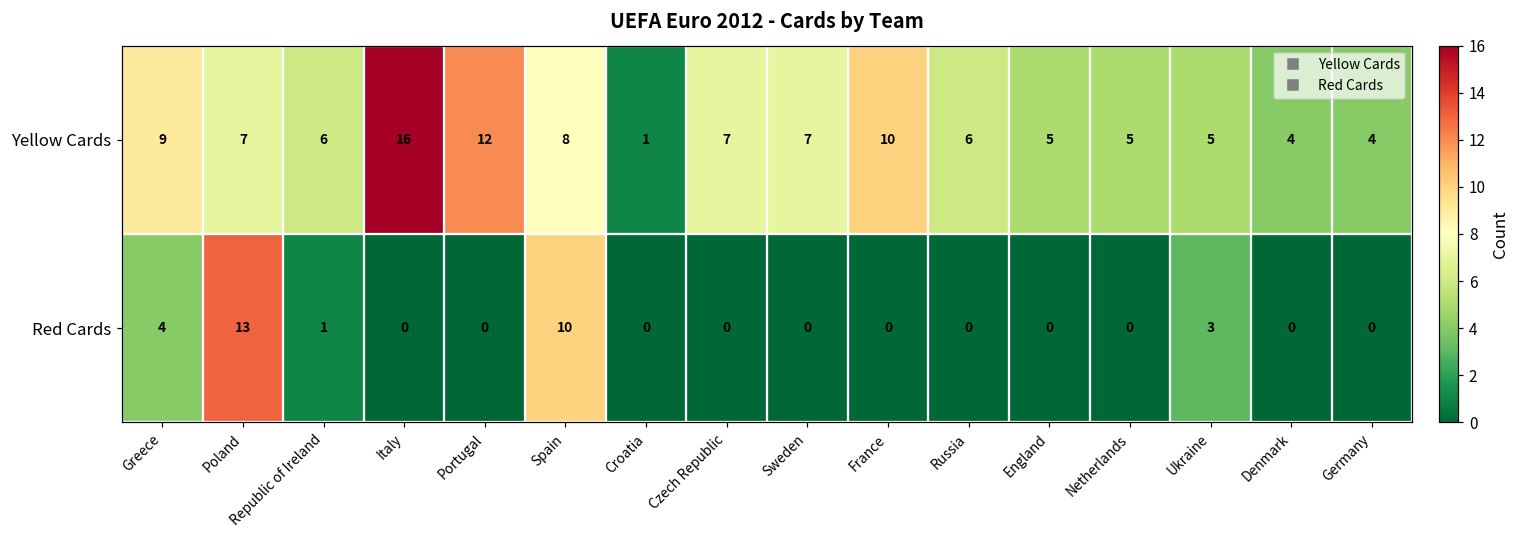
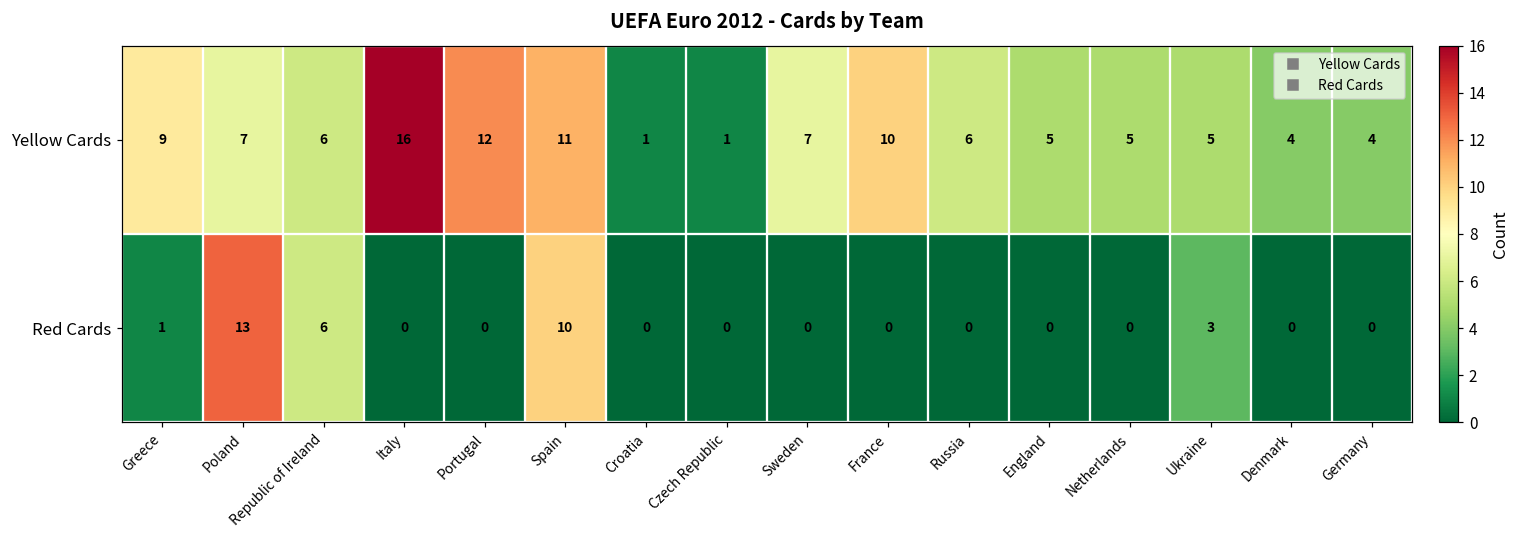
  {
    "Yellow Cards": {
      "Greece": 9,
      "Poland": 7,
      "Republic of Ireland": 6,
      "Italy": 16,
      "Portugal": 12,
-     "Spain": 8,
+     "Spain": 11,
      "Croatia": 1,
-     "Czech Republic": 7,
+     "Czech Republic": 1,
      "Sweden": 7,
      "France": 10,
      "Russia": 6,
      "England": 5,
      "Netherlands": 5,
      "Ukraine": 5,
      "Denmark": 4,
      "Germany": 4
    },
    "Red Cards": {
-     "Greece": 4,
+     "Greece": 1,
      "Poland": 13,
-     "Republic of Ireland": 1,
+     "Republic of Ireland": 6,
      "Italy": 0,
      "Portugal": 0,
      "Spain": 10,
      "Croatia": 0,
      "Czech Republic": 0,
      "Sweden": 0,
      "France": 0,
      "Russia": 0,
      "England": 0,
      "Netherlands": 0,
      "Ukraine": 3,
      "Denmark": 0,
      "Germany": 0
    }
  }
